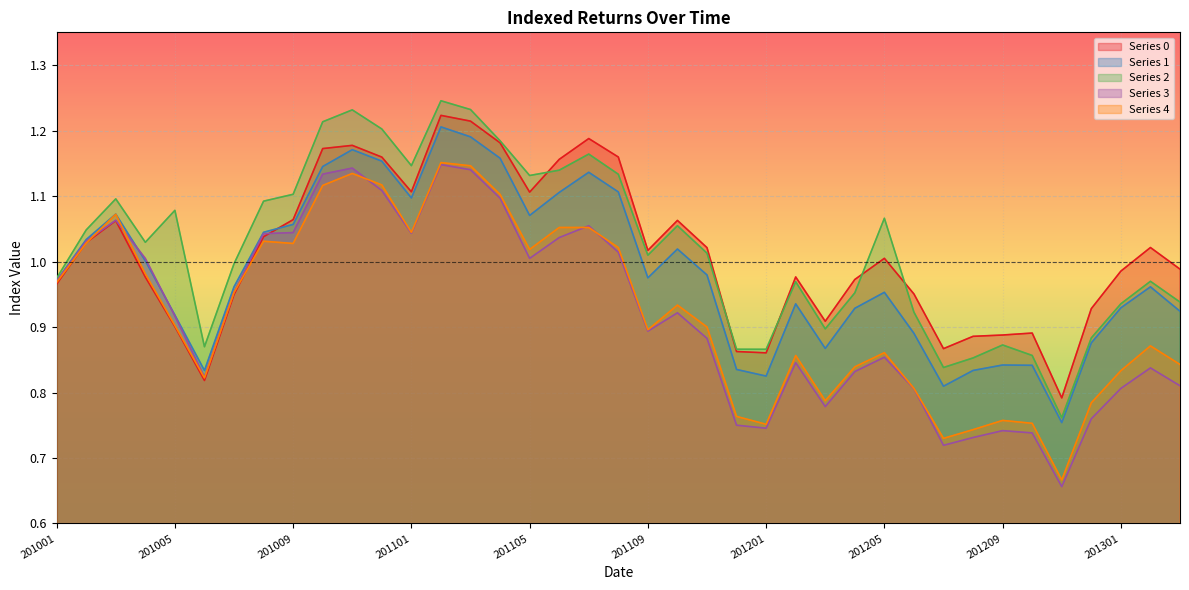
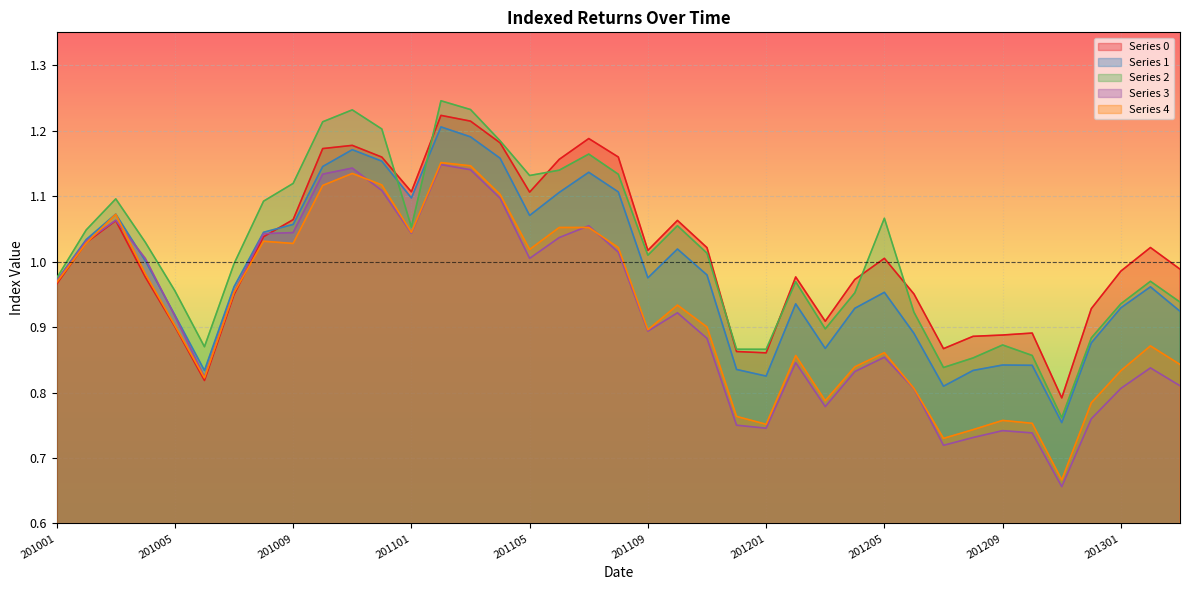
  {
    "Series 2": {
      "201001": 0.97,
-     "201005": 1.08,
-     "201009": 1.10,
-     "201101": 1.15,
+     "201005": 0.96,
+     "201009": 1.12,
+     "201101": 1.05,
      "201105": 1.13,
      "201109": 1.01,
      "201201": 0.87,
      "201205": 1.07,
      "201209": 0.87,
      "201301": 0.94
    }
  }
